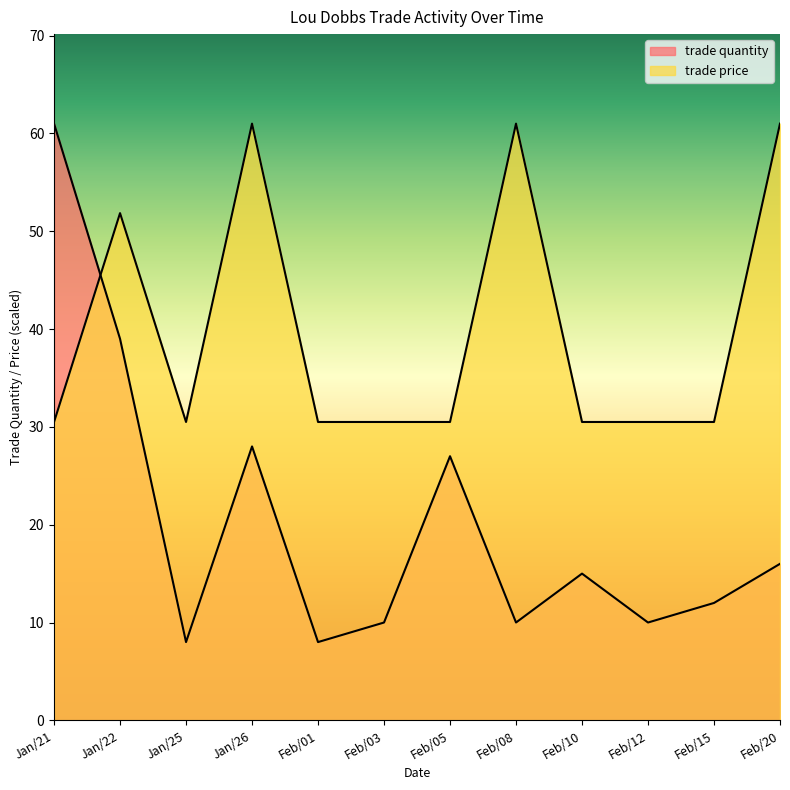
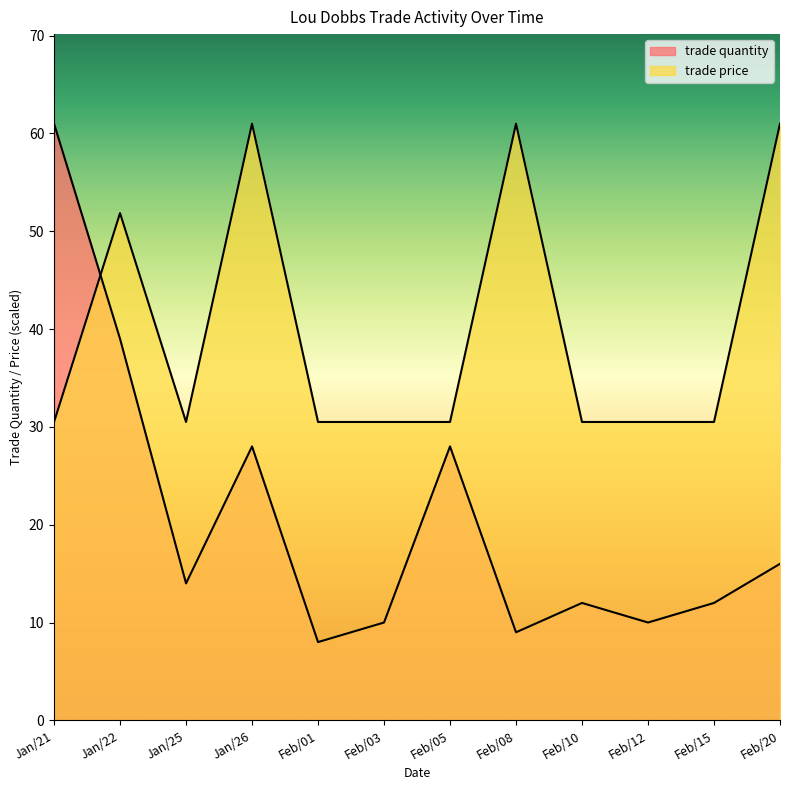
  {
    "trade quantity": {
      "Jan/21": 61,
      "Jan/22": 39,
-     "Jan/25": 8,
+     "Jan/25": 14,
      "Jan/26": 28,
      "Feb/01": 8,
      "Feb/03": 10,
-     "Feb/05": 27,
-     "Feb/08": 10,
-     "Feb/10": 15,
+     "Feb/05": 28,
+     "Feb/08": 9,
+     "Feb/10": 12,
      "Feb/12": 10,
      "Feb/15": 12,
      "Feb/20": 16
    },
    "trade price": {
      "Jan/21": 31,
      "Jan/22": 52,
      "Jan/25": 31,
      "Jan/26": 61,
      "Feb/01": 31,
      "Feb/03": 31,
      "Feb/05": 31,
      "Feb/08": 61,
      "Feb/10": 31,
      "Feb/12": 31,
      "Feb/15": 31,
      "Feb/20": 61
    }
  }
